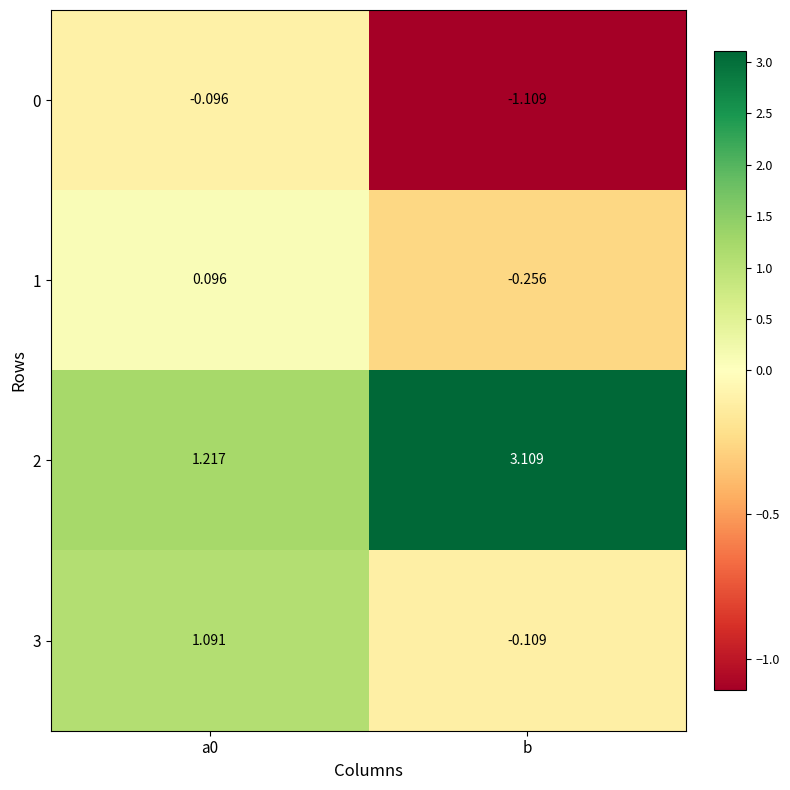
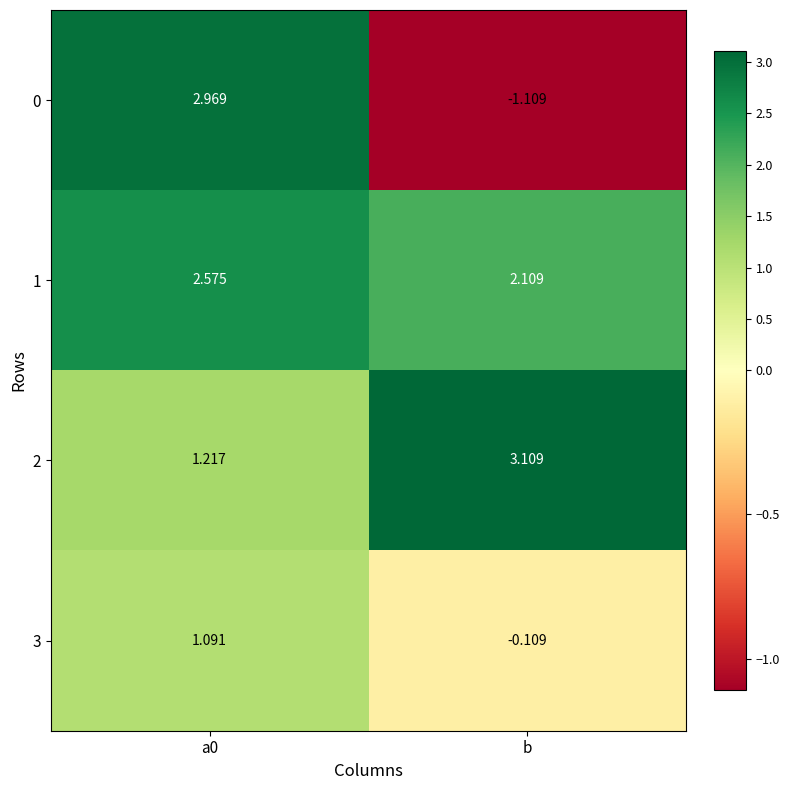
  {
    "0": {
-     "a0": -0.096,
+     "a0": 2.969,
      "b": -1.109
    },
    "1": {
-     "a0": 0.096,
-     "b": -0.256
+     "a0": 2.575,
+     "b": 2.109
    },
    "2": {
      "a0": 1.217,
      "b": 3.109
    },
    "3": {
      "a0": 1.091,
      "b": -0.109
    }
  }
